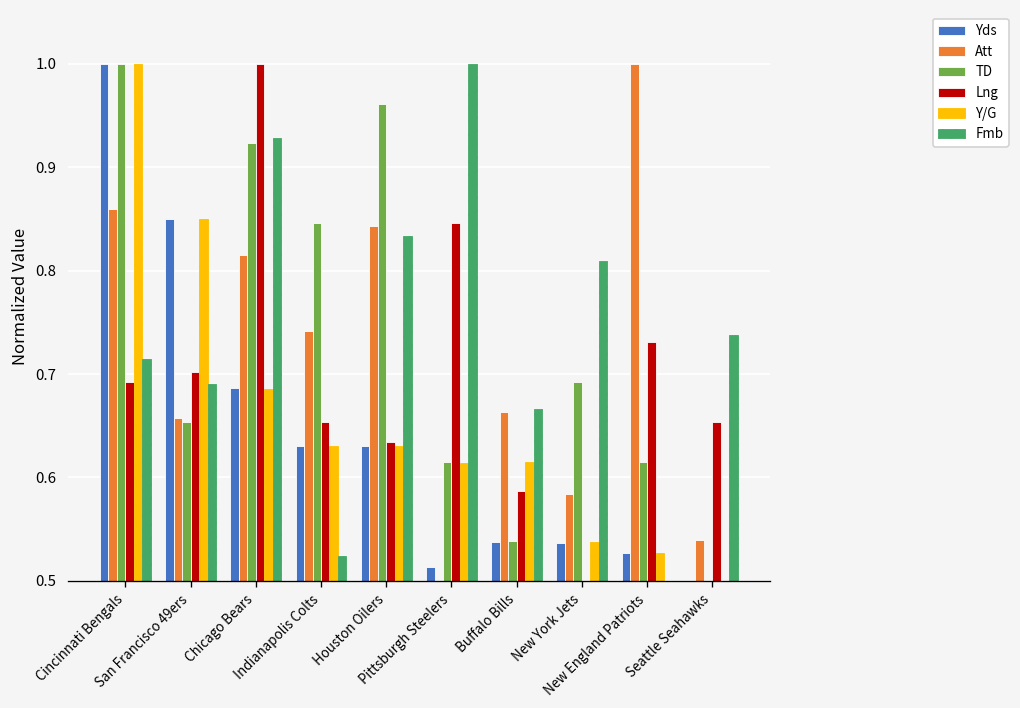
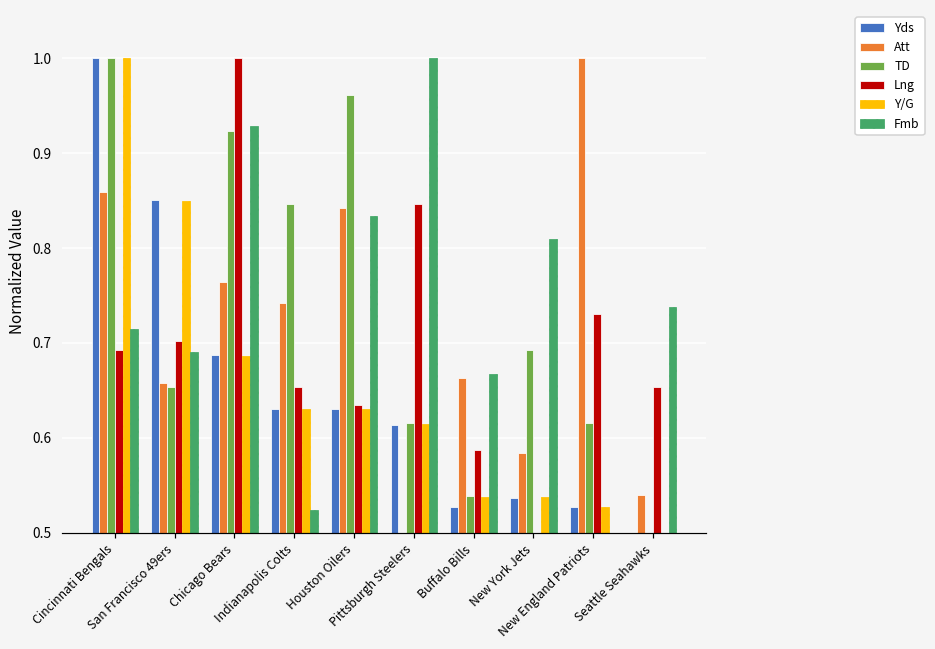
  {
    "Yds": {
      "Cincinnati Bengals": 1.00,
      "San Francisco 49ers": 0.85,
      "Chicago Bears": 0.69,
      "Indianapolis Colts": 0.63,
      "Houston Oilers": 0.63,
-     "Pittsburgh Steelers": 0.51,
-     "Buffalo Bills": 0.54,
+     "Pittsburgh Steelers": 0.61,
+     "Buffalo Bills": 0.53,
      "New York Jets": 0.54,
      "New England Patriots": 0.53,
      "Seattle Seahawks": 0.50
    },
    "Att": {
      "Cincinnati Bengals": 0.86,
      "San Francisco 49ers": 0.66,
-     "Chicago Bears": 0.81,
+     "Chicago Bears": 0.76,
      "Indianapolis Colts": 0.74,
      "Houston Oilers": 0.84,
      "Pittsburgh Steelers": 0.50,
      "Buffalo Bills": 0.66,
      "New York Jets": 0.58,
      "New England Patriots": 1.00,
      "Seattle Seahawks": 0.54
    },
    "Lng": {
      "Cincinnati Bengals": 0.69,
      "San Francisco 49ers": 0.70,
      "Chicago Bears": 1.00,
      "Indianapolis Colts": 0.65,
      "Houston Oilers": 0.63,
      "Pittsburgh Steelers": 0.85,
      "Buffalo Bills": 0.59,
      "New York Jets": 0.50,
      "New England Patriots": 0.73,
      "Seattle Seahawks": 0.65
    },
    "Y/G": {
      "Cincinnati Bengals": 1.00,
      "San Francisco 49ers": 0.85,
      "Chicago Bears": 0.69,
      "Indianapolis Colts": 0.63,
      "Houston Oilers": 0.63,
      "Pittsburgh Steelers": 0.61,
-     "Buffalo Bills": 0.62,
+     "Buffalo Bills": 0.54,
      "New York Jets": 0.54,
      "New England Patriots": 0.53,
      "Seattle Seahawks": 0.50
    }
  }
